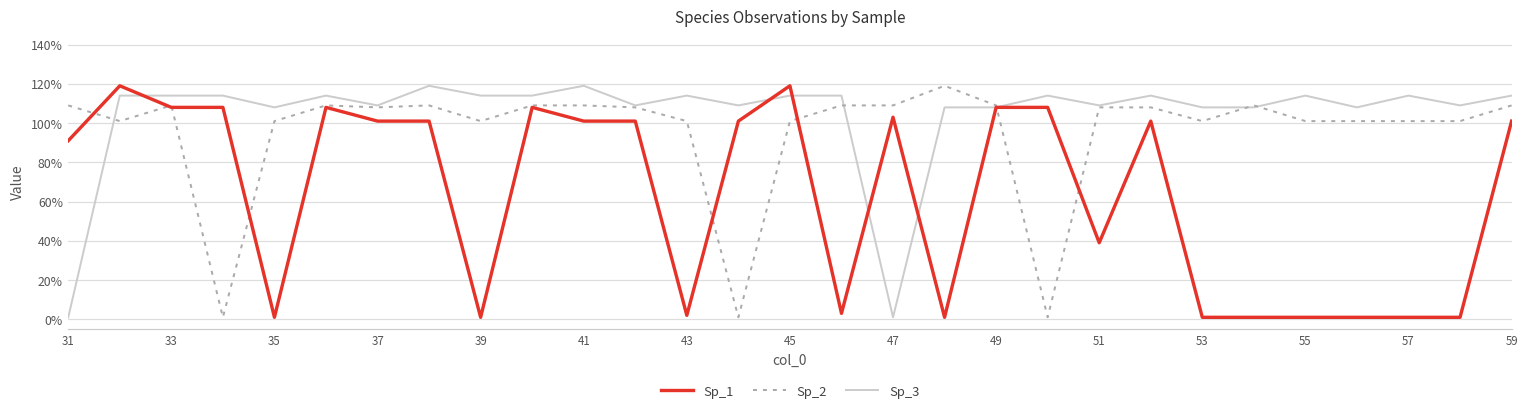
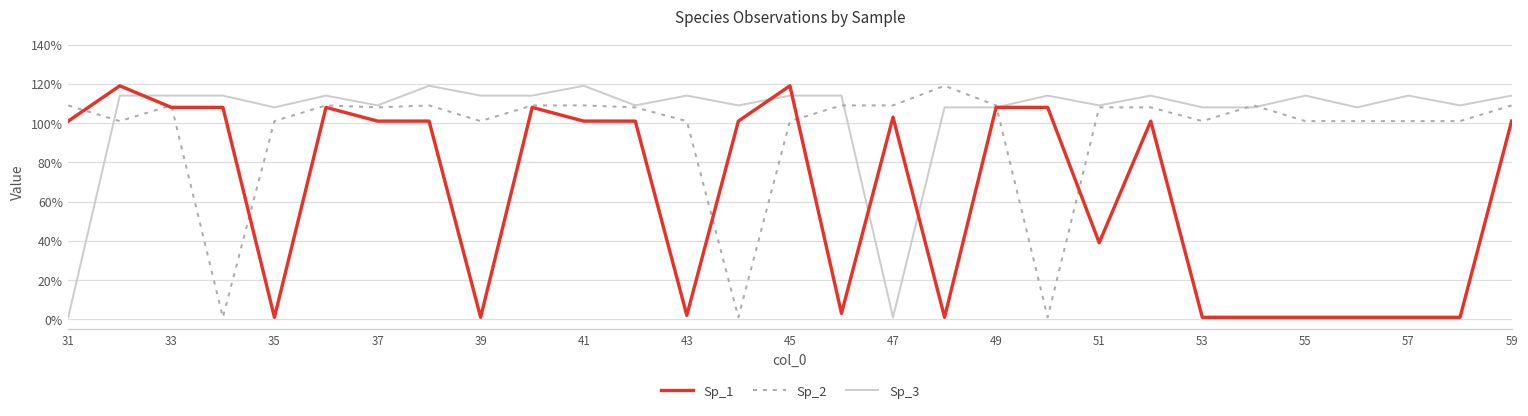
  {
    "Sp_1": {
-     "31": "91%",
+     "31": "101%",
      "35": "1%",
      "37": "101%",
      "39": "1%",
      "41": "101%",
      "43": "2%",
      "45": "119%",
      "47": "103%",
      "51": "39%",
      "53": "1%",
      "55": "1%",
      "57": "1%",
      "59": "101%"
    }
  }
